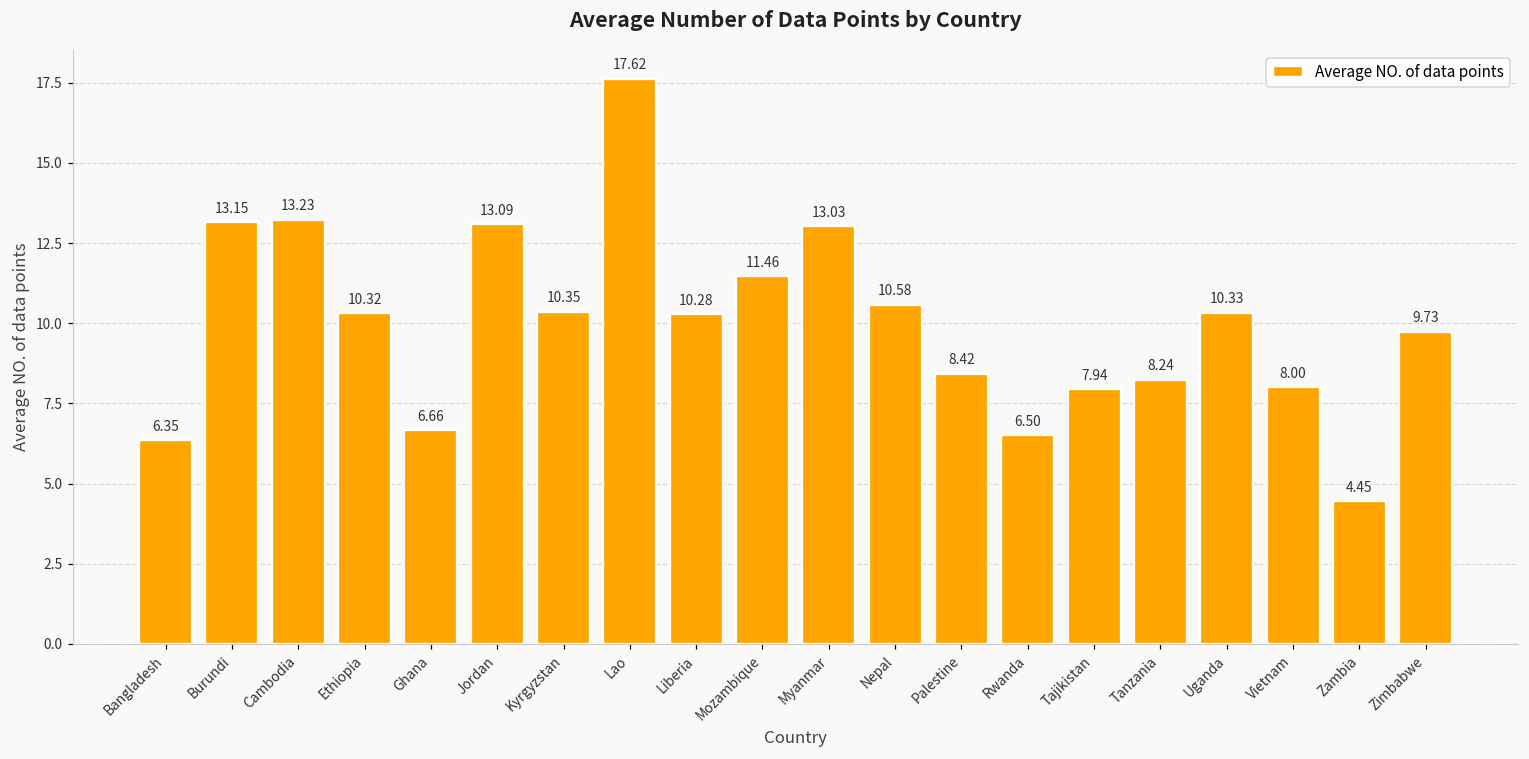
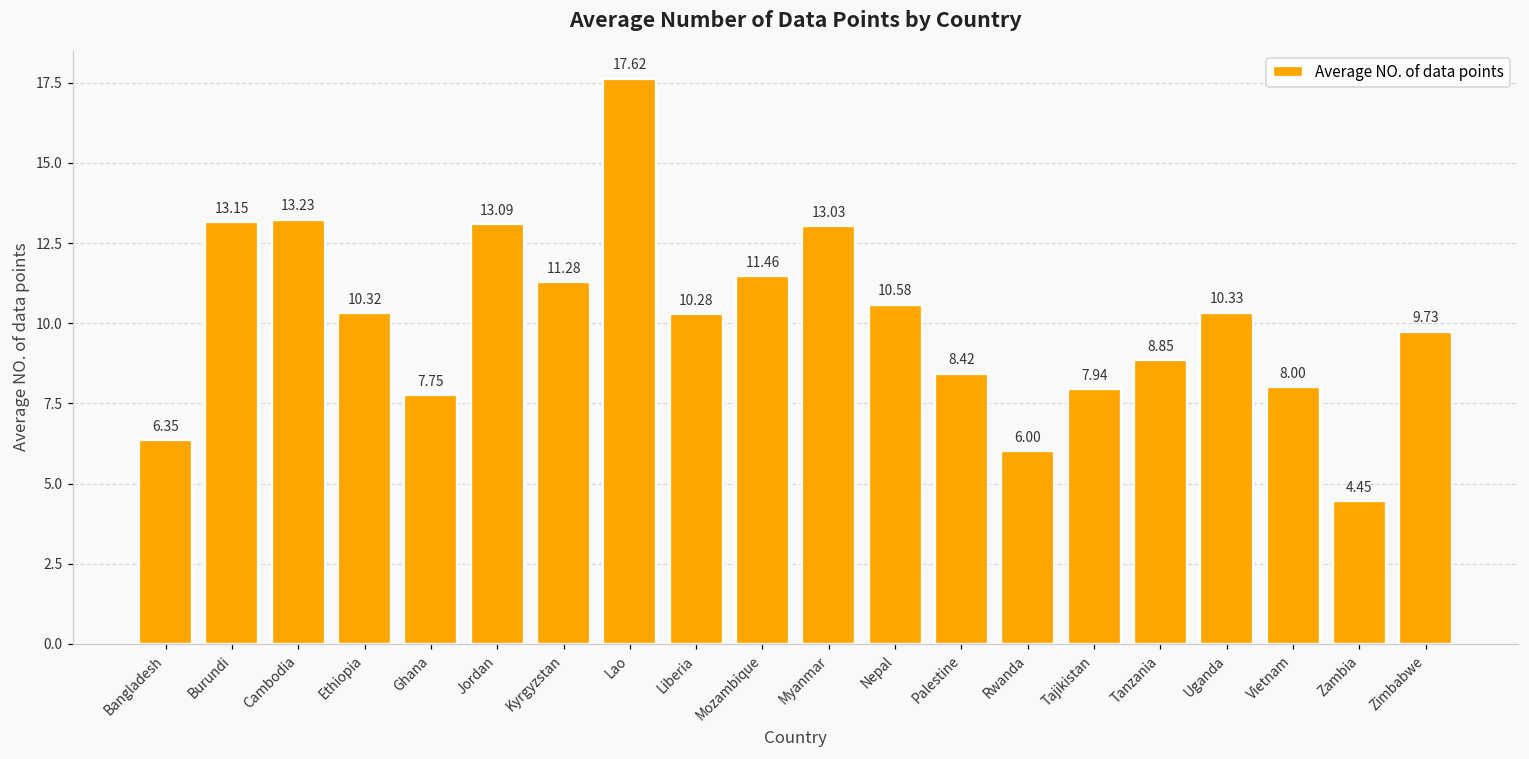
  {
    "Bangladesh": 6.35,
    "Burundi": 13.15,
    "Cambodia": 13.23,
    "Ethiopia": 10.32,
-   "Ghana": 6.66,
+   "Ghana": 7.75,
    "Jordan": 13.09,
-   "Kyrgyzstan": 10.35,
+   "Kyrgyzstan": 11.28,
    "Lao": 17.62,
    "Liberia": 10.28,
    "Mozambique": 11.46,
    "Myanmar": 13.03,
    "Nepal": 10.58,
    "Palestine": 8.42,
-   "Rwanda": 6.50,
+   "Rwanda": 6.00,
    "Tajikistan": 7.94,
-   "Tanzania": 8.24,
+   "Tanzania": 8.85,
    "Uganda": 10.33,
    "Vietnam": 8.00,
    "Zambia": 4.45,
    "Zimbabwe": 9.73
  }
